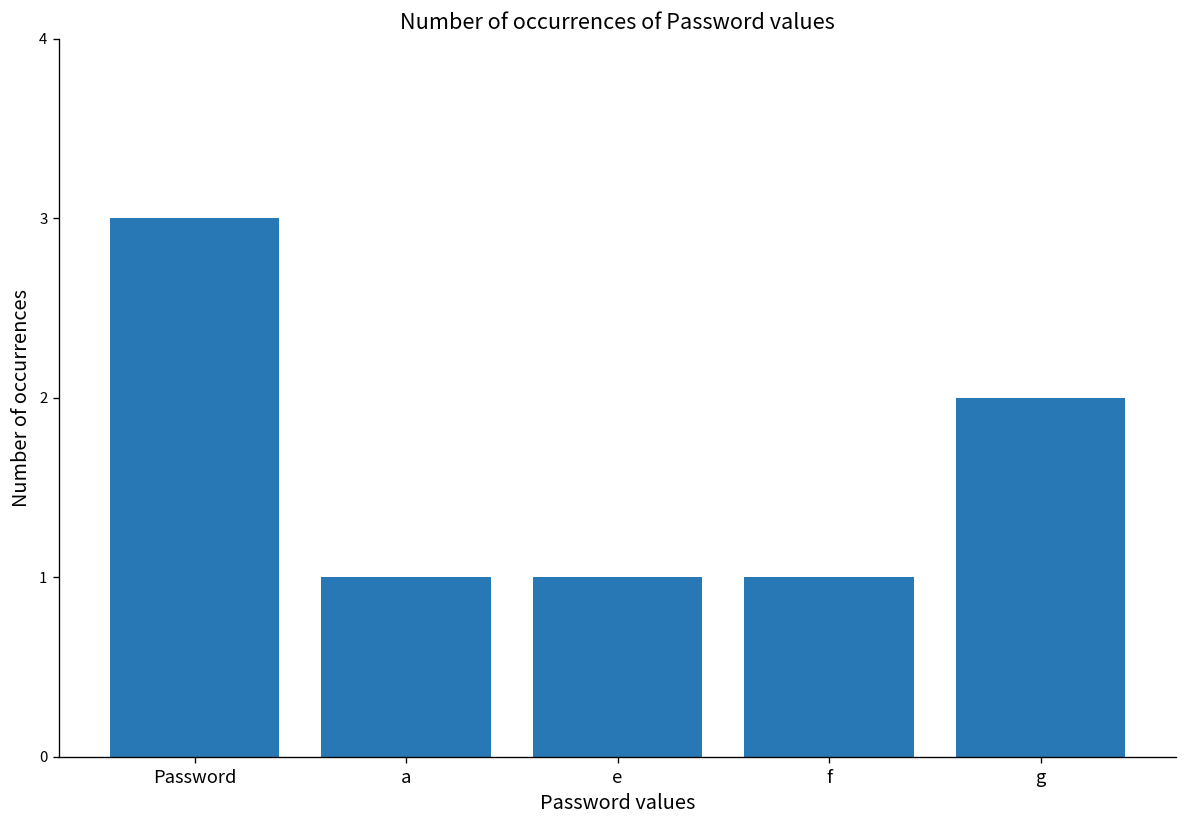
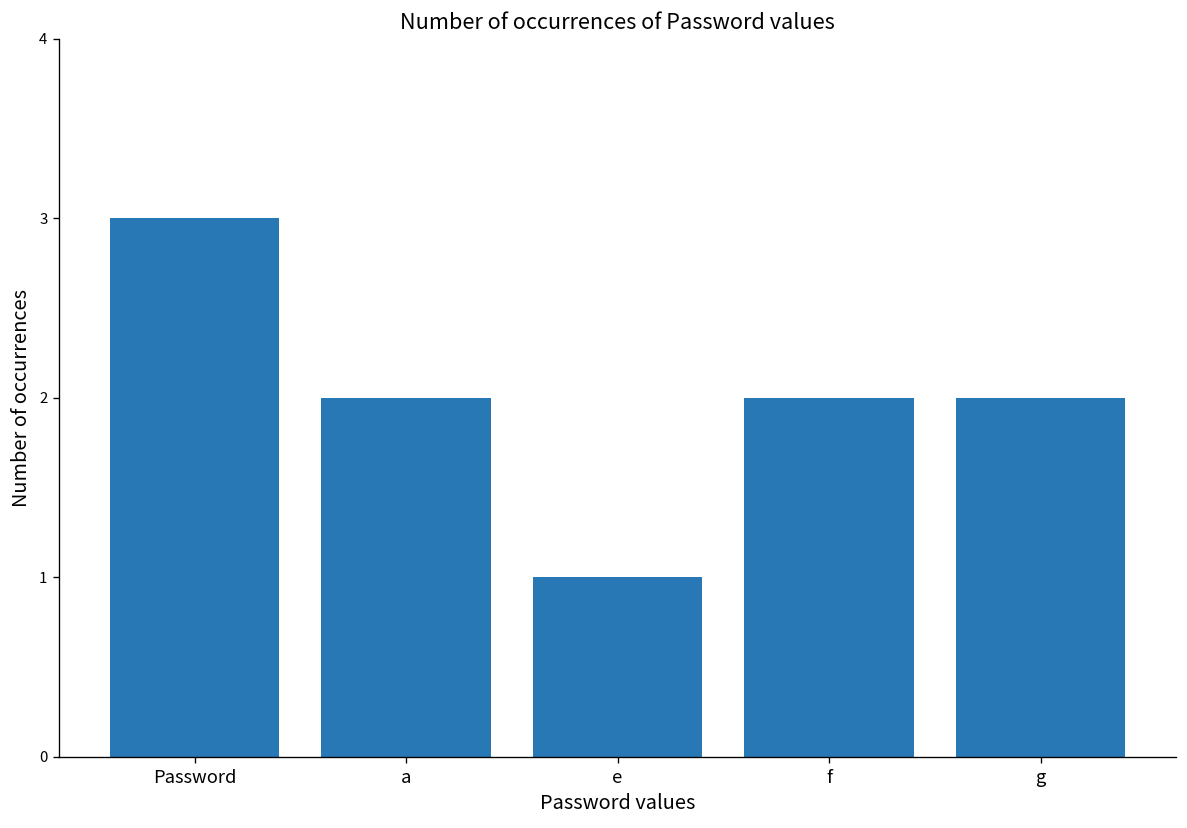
  {
    "Password": 3,
-   "a": 1,
+   "a": 2,
    "e": 1,
-   "f": 1,
+   "f": 2,
    "g": 2
  }
